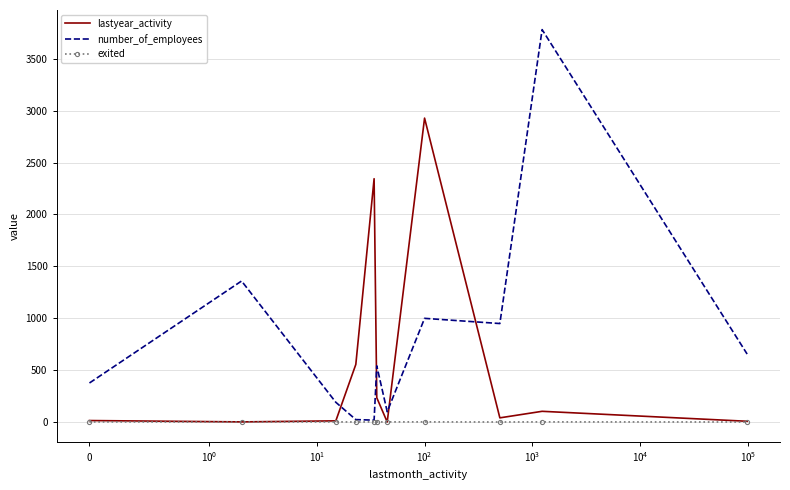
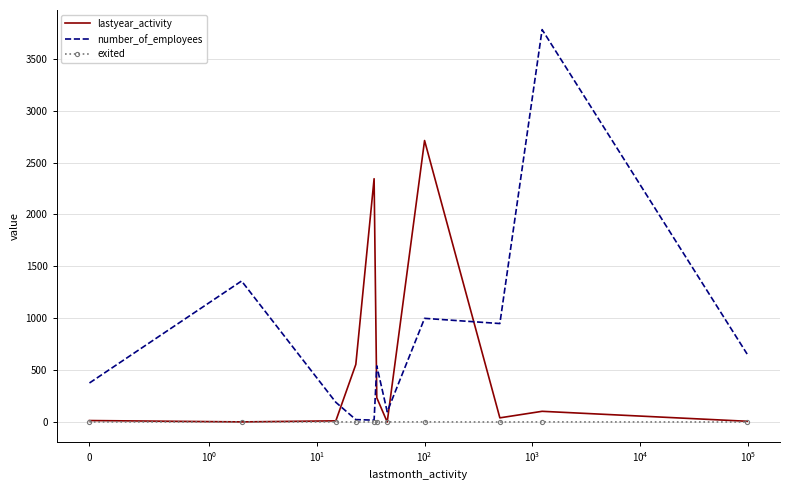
  {
    "lastyear_activity": {
-     "10^2": 2930
+     "10^2": 2710
    },
    "number_of_employees": {
      "0": 380,
      "10^2": 1000
    },
    "exited": {
      "10^2": 0
    }
  }
